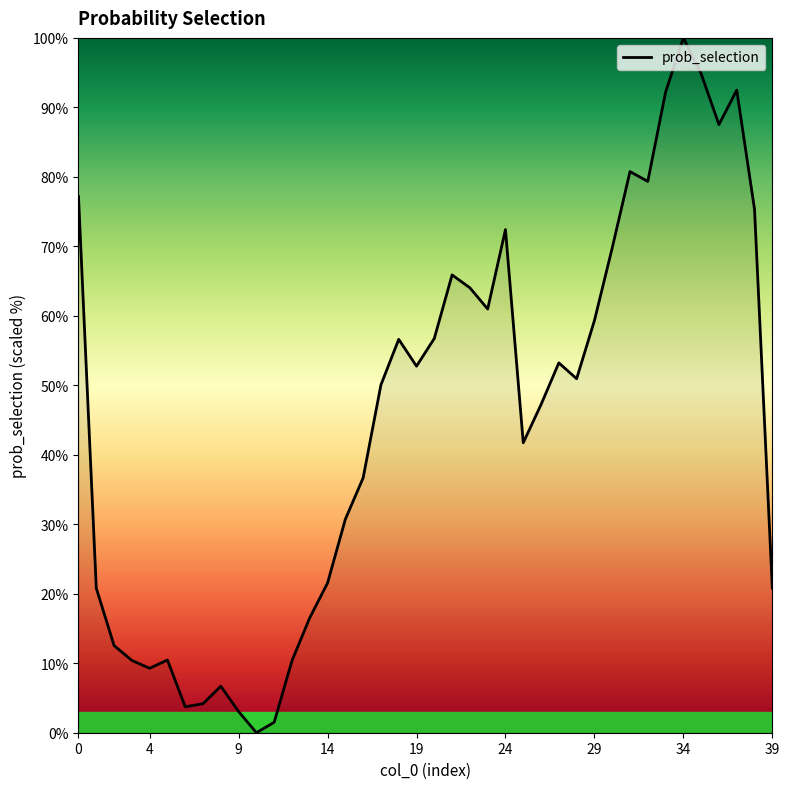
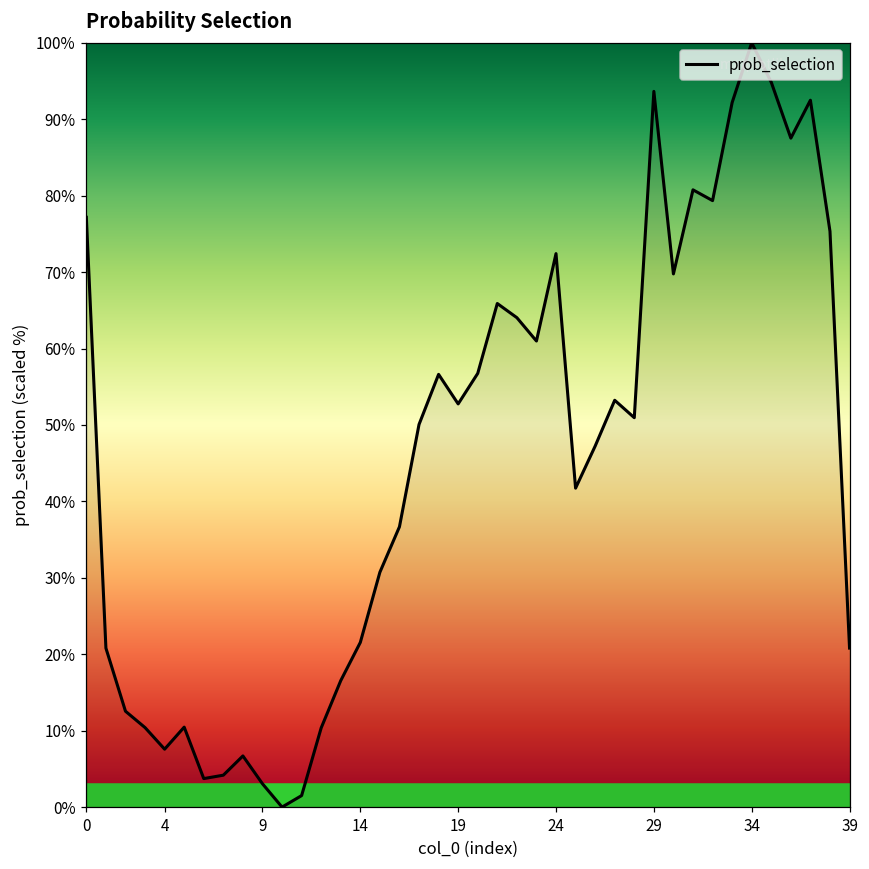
  {
    "0": "77%",
-   "4": "9%",
+   "4": "8%",
    "9": "3%",
    "14": "22%",
    "19": "53%",
    "24": "72%",
-   "29": "59%",
+   "29": "94%",
    "34": "100%",
    "39": "21%"
  }
